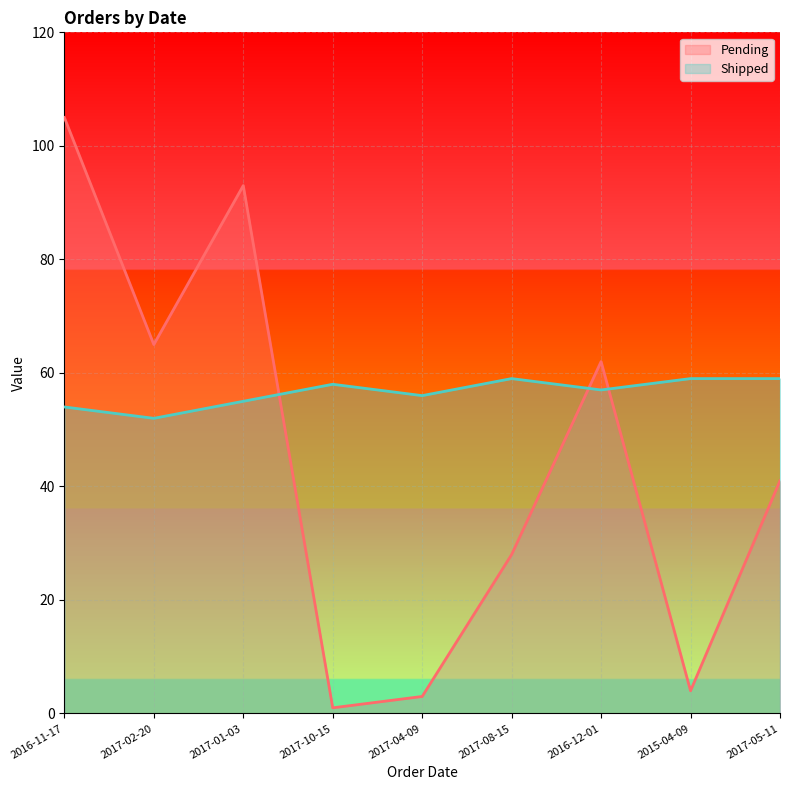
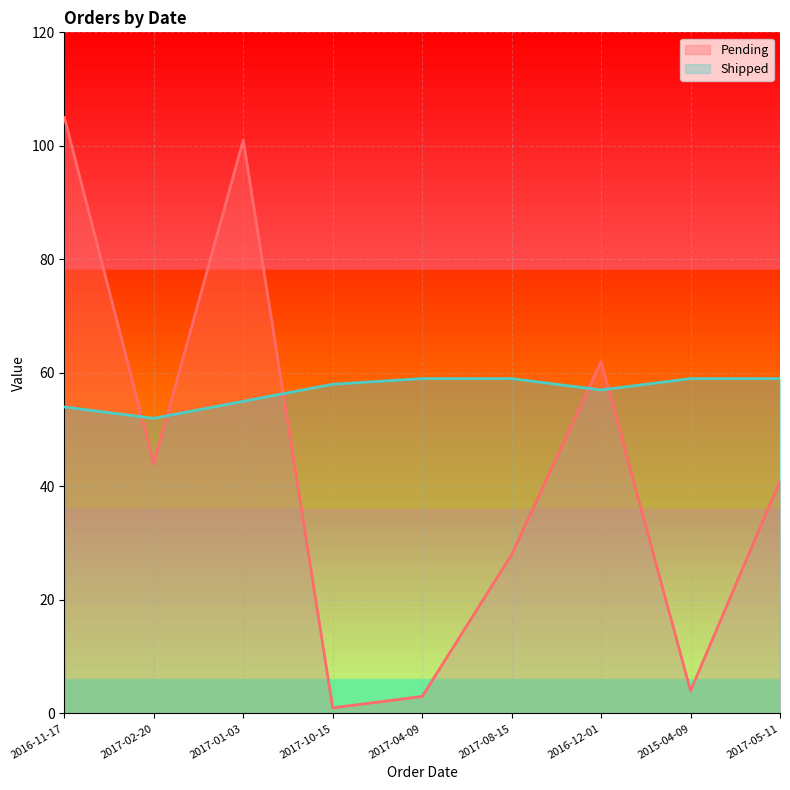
  {
    "Pending": {
      "2016-11-17": 105,
-     "2017-02-20": 65,
-     "2017-01-03": 93,
+     "2017-02-20": 44,
+     "2017-01-03": 101,
      "2017-10-15": 1,
      "2017-04-09": 3,
      "2017-08-15": 28,
      "2016-12-01": 62,
      "2015-04-09": 4,
      "2017-05-11": 41
    },
    "Shipped": {
      "2016-11-17": 54,
      "2017-02-20": 52,
      "2017-01-03": 55,
      "2017-10-15": 58,
-     "2017-04-09": 56,
+     "2017-04-09": 59,
      "2017-08-15": 59,
      "2016-12-01": 57,
      "2015-04-09": 59,
      "2017-05-11": 59
    }
  }
